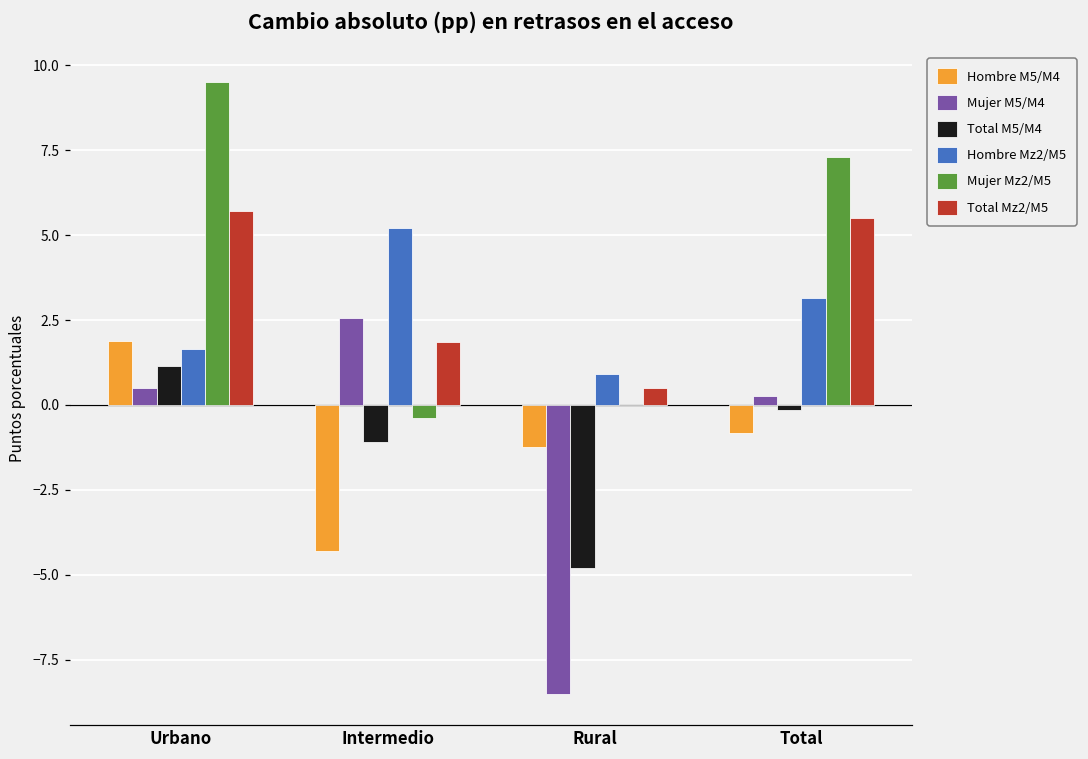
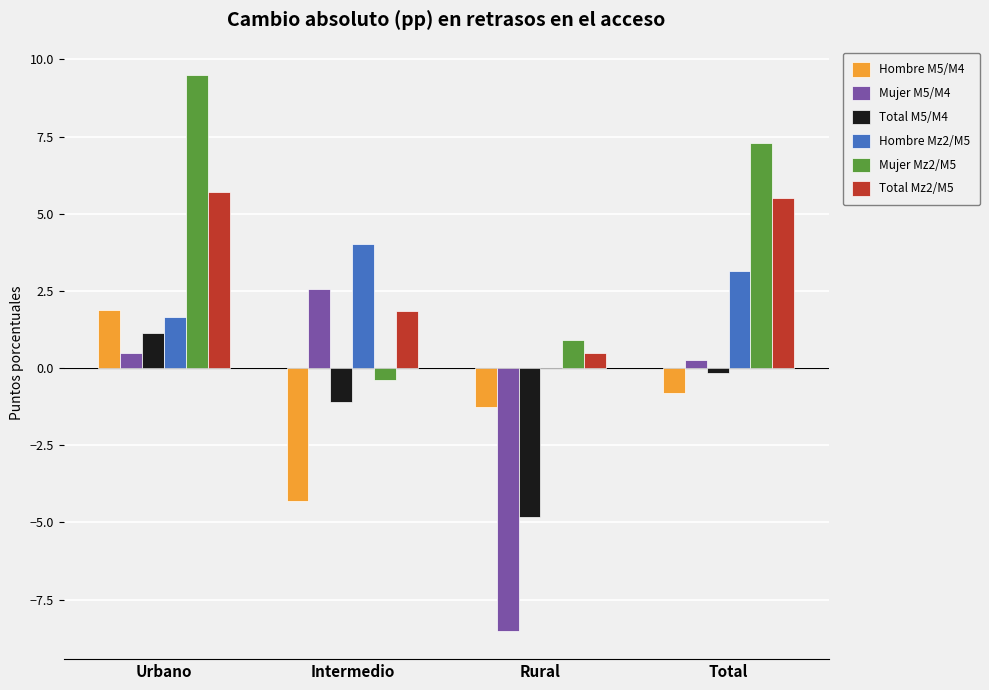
  {
    "Hombre M5/M4": {
      "Urbano": 1.9,
      "Intermedio": -4.3,
      "Rural": -1.3,
      "Total": -0.8
    },
    "Mujer M5/M4": {
      "Urbano": 0.5,
      "Intermedio": 2.6,
      "Rural": -8.5,
      "Total": 0.3
    },
    "Total M5/M4": {
      "Urbano": 1.1,
      "Intermedio": -1.1,
      "Rural": -4.8,
      "Total": -0.1
    },
    "Hombre Mz2/M5": {
      "Urbano": 1.7,
-     "Intermedio": 5.2,
-     "Rural": 0.9,
+     "Intermedio": 4.0,
+     "Rural": 0.0,
      "Total": 3.1
    },
    "Mujer Mz2/M5": {
      "Urbano": 9.5,
      "Intermedio": -0.4,
-     "Rural": 0.0,
+     "Rural": 0.9,
      "Total": 7.3
    },
    "Total Mz2/M5": {
      "Urbano": 5.7,
      "Intermedio": 1.9,
      "Rural": 0.5,
      "Total": 5.5
    }
  }
